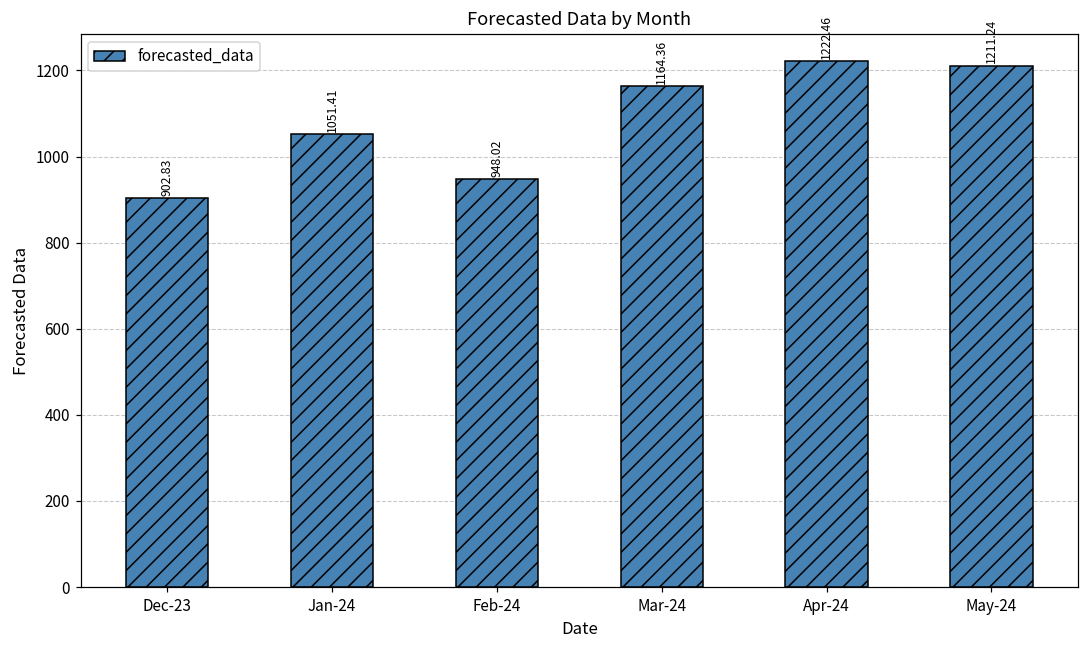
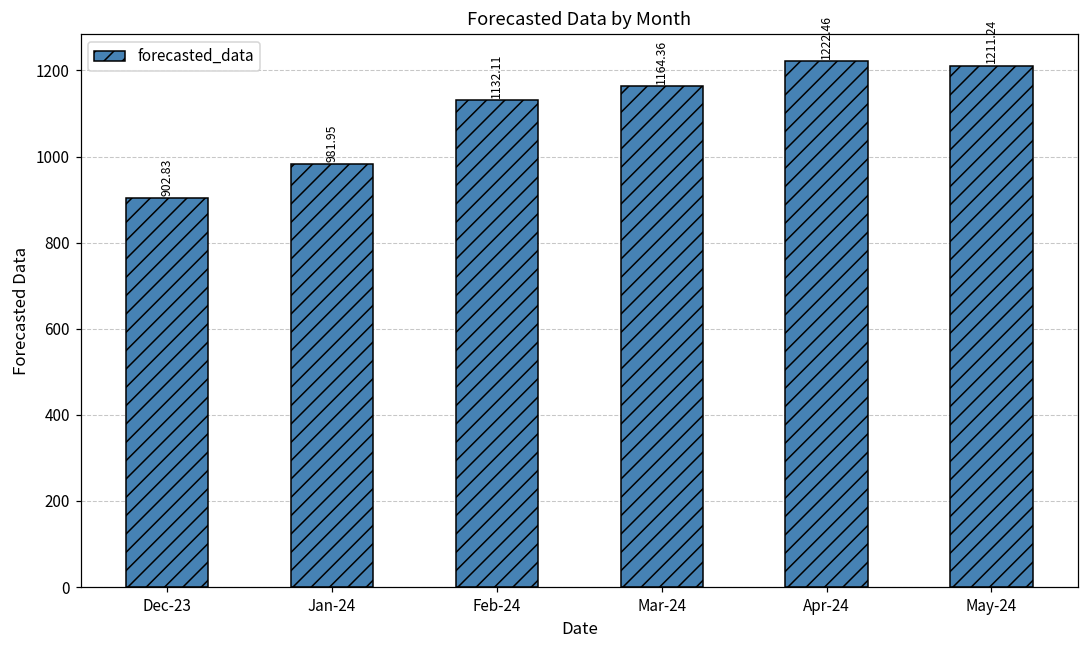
  {
    "Dec-23": 902.83,
-   "Jan-24": 1051.41,
-   "Feb-24": 948.02,
+   "Jan-24": 981.95,
+   "Feb-24": 1132.11,
    "Mar-24": 1164.36,
    "Apr-24": 1222.46,
    "May-24": 1211.24
  }
